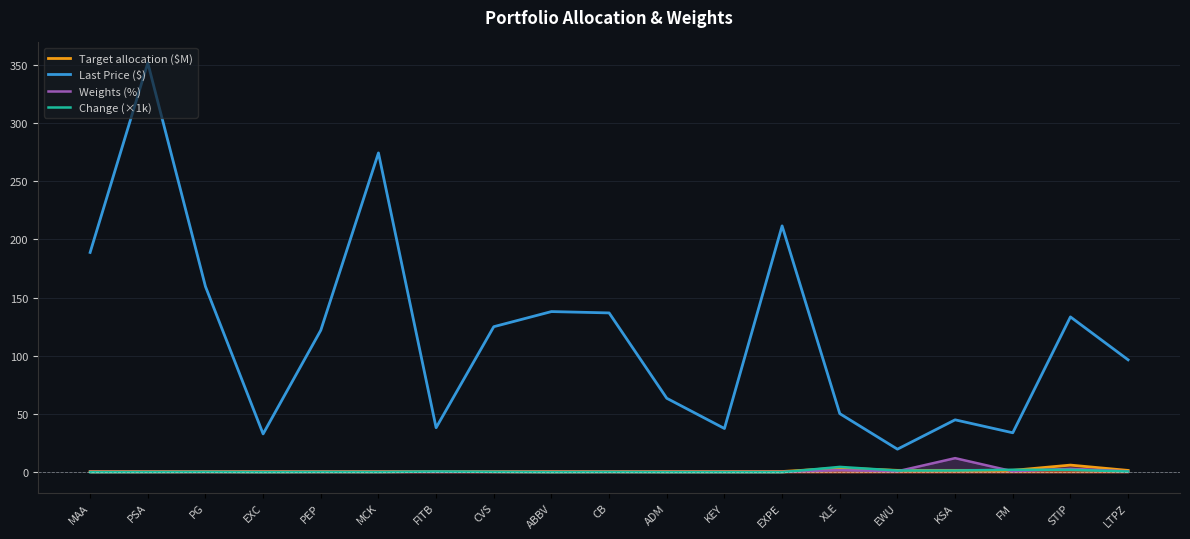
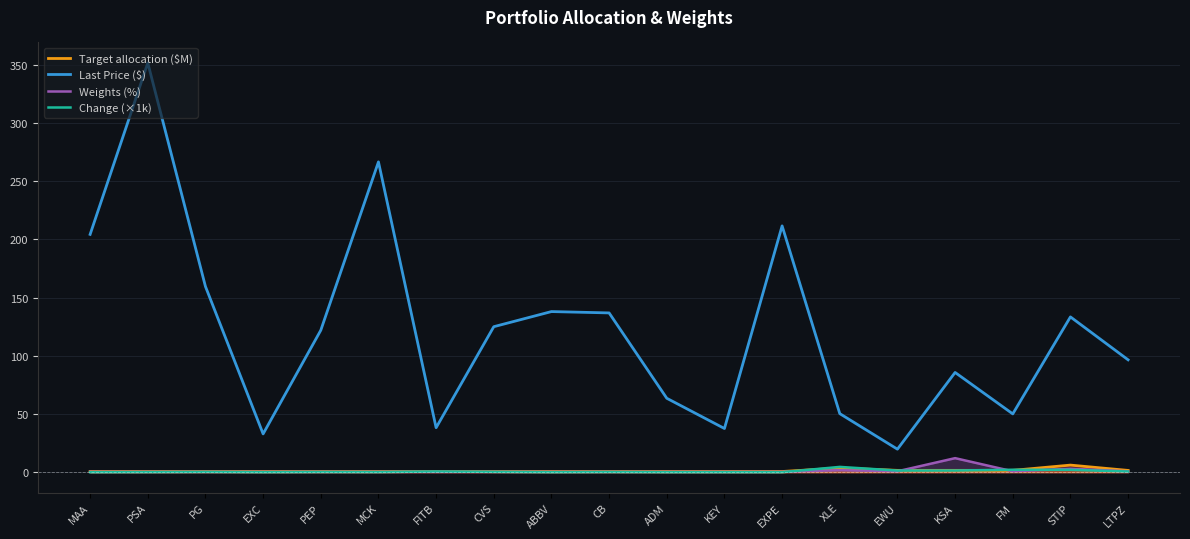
  {
    "Target allocation ($M)": {
      "STIP": 6
    },
    "Last Price ($)": {
-     "MAA": 189,
+     "MAA": 204,
      "PG": 160,
      "EXC": 33,
      "PEP": 122,
-     "MCK": 274,
+     "MCK": 267,
      "FITB": 38,
      "CVS": 125,
      "ABBV": 138,
      "CB": 137,
      "ADM": 64,
      "KEY": 38,
      "EXPE": 212,
      "XLE": 50,
      "EWU": 20,
-     "KSA": 45,
-     "FM": 34,
+     "KSA": 86,
+     "FM": 50,
      "STIP": 133,
      "LTPZ": 97
    },
    "Weights (%)": {
      "KSA": 12
    }
  }
